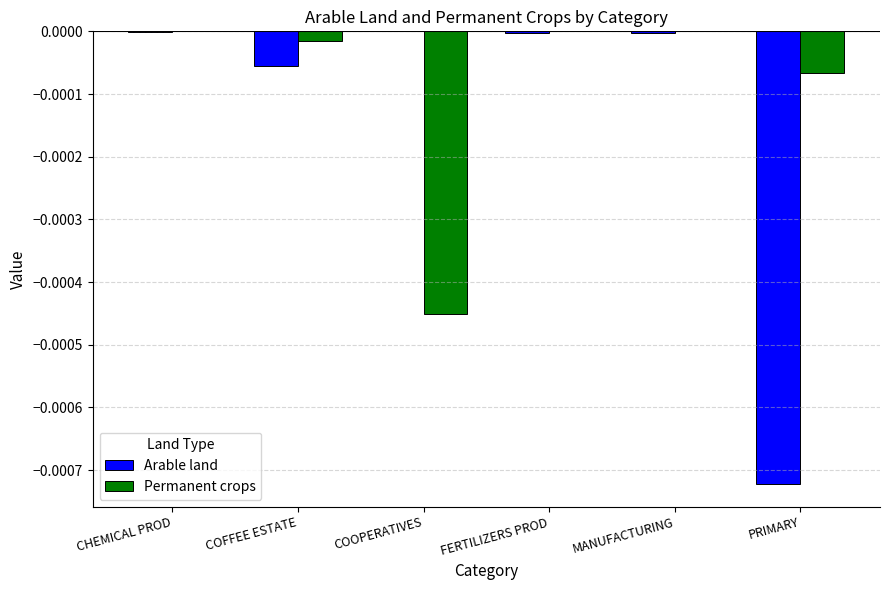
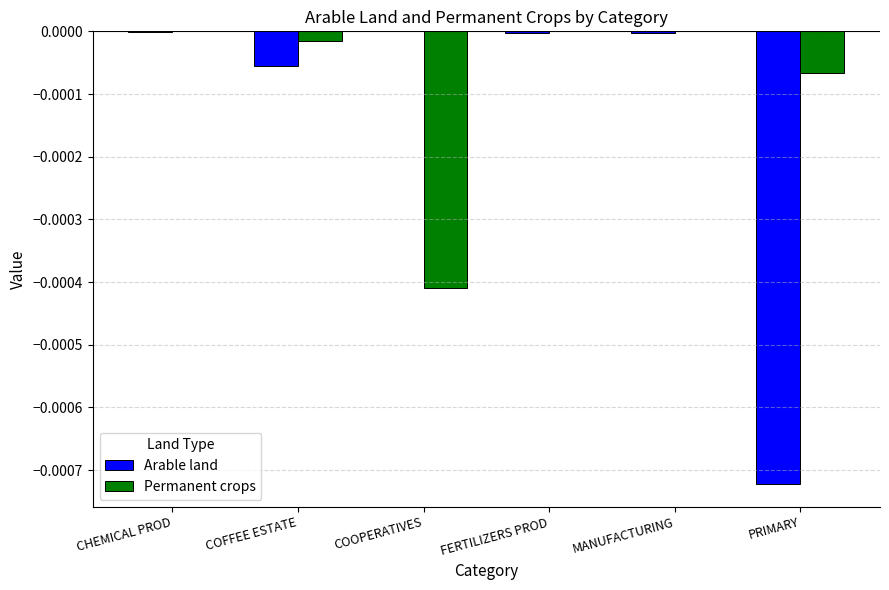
  {
    "Arable land": {
      "COFFEE ESTATE": -0.00006,
      "COOPERATIVES": 0.00000,
      "PRIMARY": -0.00072
    },
    "Permanent crops": {
      "COFFEE ESTATE": -0.00002,
-     "COOPERATIVES": -0.00045,
+     "COOPERATIVES": -0.00041,
      "PRIMARY": -0.00007
    }
  }
